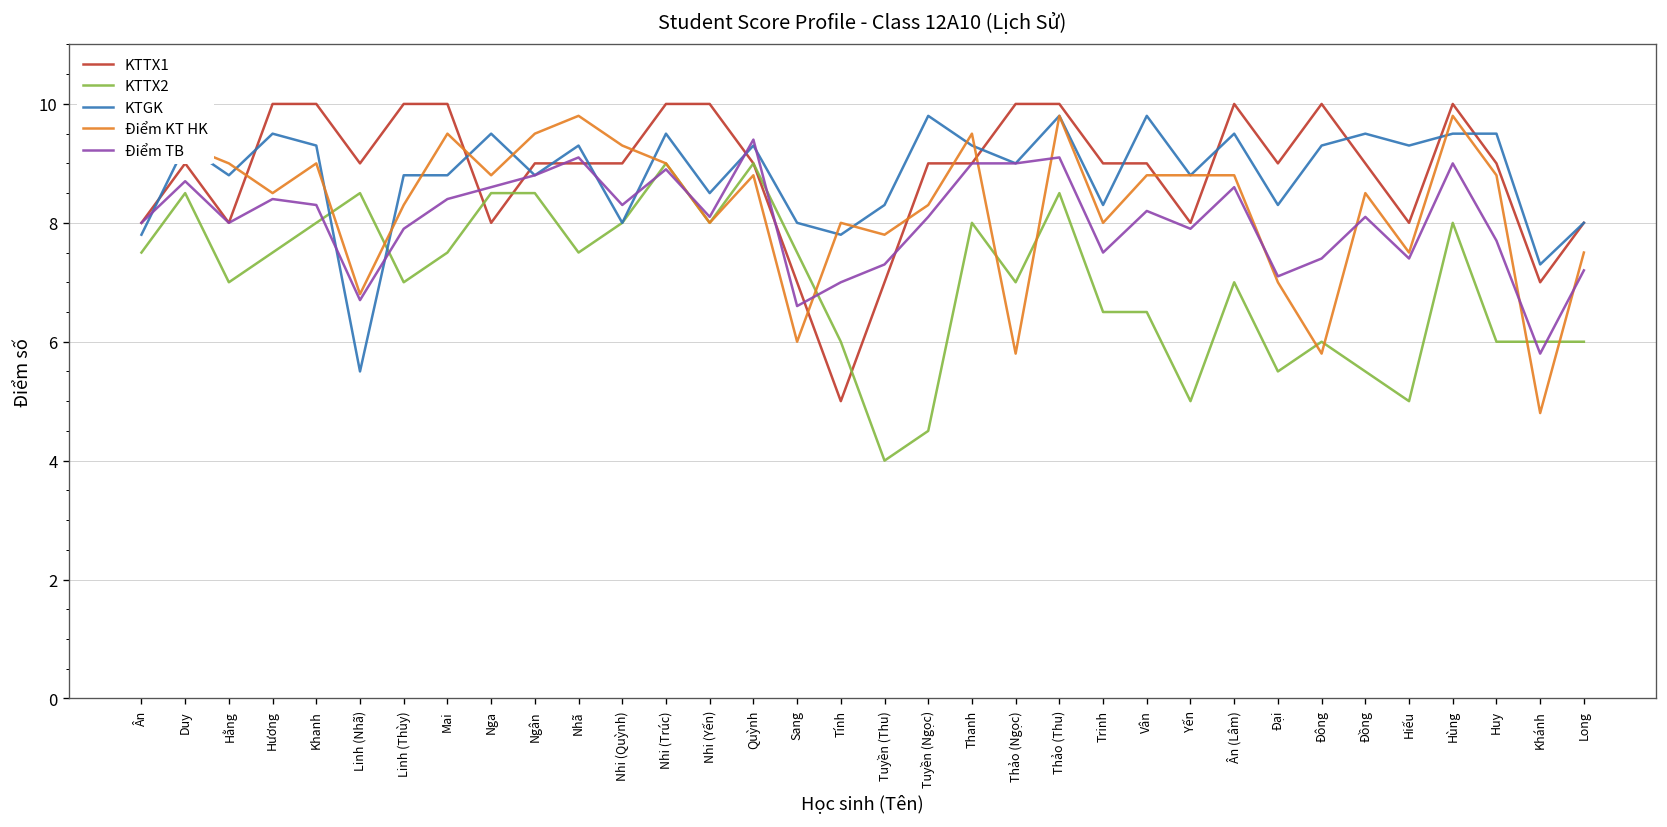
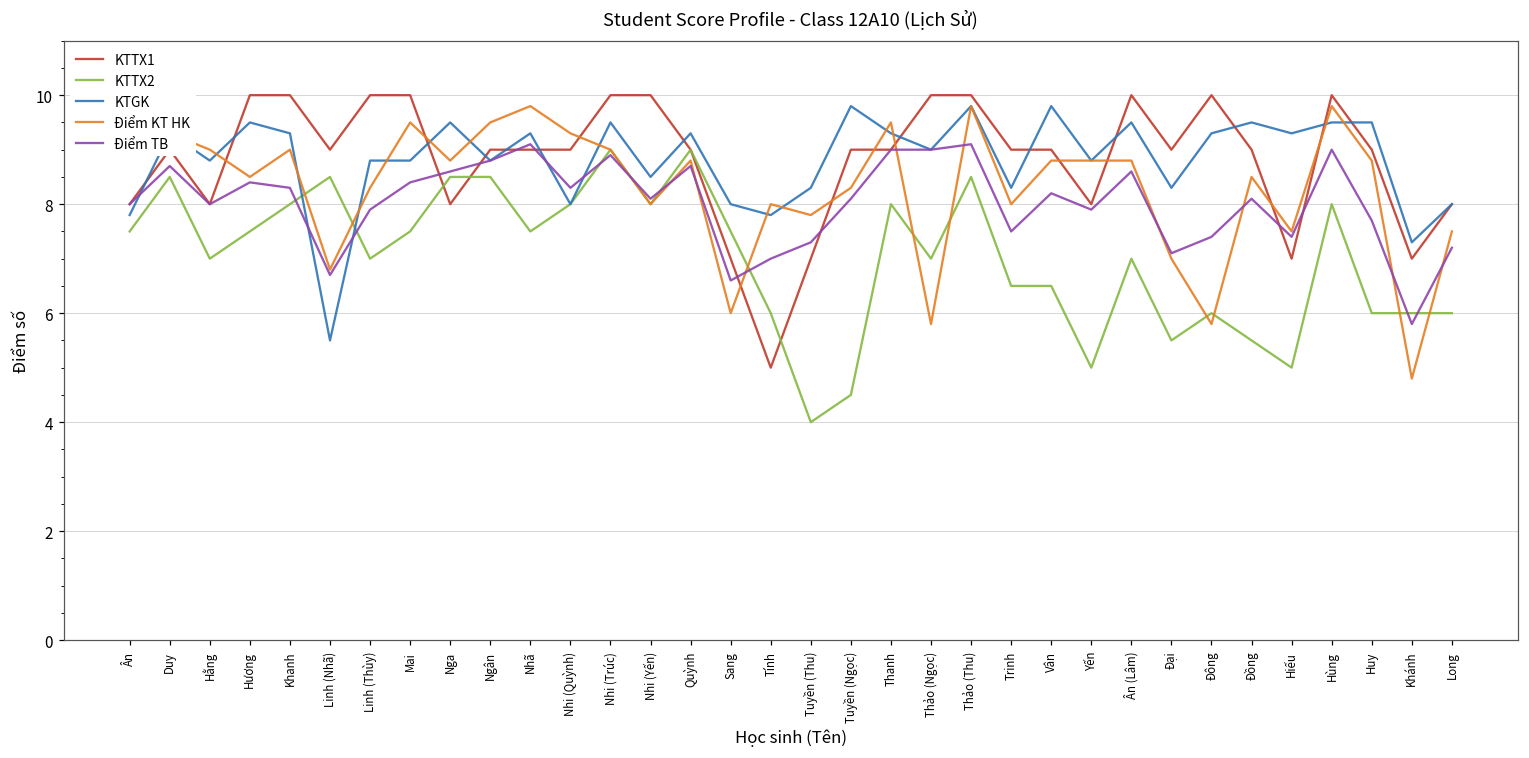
  {
    "KTTX1": {
      "Hương": 10,
      "Khanh": 10,
      "Linh (Nhã)": 9,
      "Linh (Thùy)": 10,
      "Mai": 10,
      "Nga": 8,
      "Ngân": 9,
      "Nhã": 9,
      "Nhi (Quỳnh)": 9,
      "Nhi (Trúc)": 10,
      "Nhi (Yến)": 10,
      "Sang": 7,
      "Tính": 5,
      "Tuyền (Thu)": 7,
      "Tuyền (Ngọc)": 9,
      "Thảo (Ngọc)": 10,
      "Thảo (Thu)": 10,
      "Trinh": 9,
      "Vân": 9,
      "Yến": 8,
      "Ân (Lâm)": 10,
      "Đại": 9,
      "Đông": 10,
      "Đồng": 9,
-     "Hiếu": 8,
+     "Hiếu": 7,
      "Hùng": 10,
      "Huy": 9,
      "Khánh": 7
    },
    "KTTX2": {
      "Ân": 7.5,
      "Duy": 8.5,
      "Hằng": 7.0,
      "Hương": 7.5,
      "Khanh": 8.0,
      "Linh (Nhã)": 8.5,
      "Linh (Thùy)": 7.0,
      "Mai": 7.5,
      "Nga": 8.5,
      "Ngân": 8.5,
      "Nhã": 7.5,
      "Sang": 7.5,
      "Tính": 6.0,
      "Tuyền (Thu)": 4.0,
      "Tuyền (Ngọc)": 4.5,
      "Thanh": 8.0,
      "Thảo (Ngọc)": 7.0,
      "Thảo (Thu)": 8.5,
      "Trinh": 6.5,
      "Vân": 6.5,
      "Yến": 5.0,
      "Ân (Lâm)": 7.0,
      "Đại": 5.5,
      "Đông": 6.0,
      "Đồng": 5.5,
      "Hiếu": 5.0,
      "Hùng": 8.0,
      "Huy": 6.0,
      "Khánh": 6.0,
      "Long": 6.0
    },
    "KTGK": {
      "Ân": 7.8,
      "Hằng": 8.8,
      "Hương": 9.5,
      "Khanh": 9.3,
      "Linh (Nhã)": 5.5,
      "Linh (Thùy)": 8.8,
      "Mai": 8.8,
      "Nga": 9.5,
      "Nhã": 9.3,
      "Nhi (Trúc)": 9.5,
      "Nhi (Yến)": 8.5,
      "Quỳnh": 9.3,
      "Sang": 8.0,
      "Tính": 7.8,
      "Tuyền (Thu)": 8.3,
      "Tuyền (Ngọc)": 9.8,
      "Thanh": 9.3,
      "Trinh": 8.3,
      "Vân": 9.8,
      "Ân (Lâm)": 9.5,
      "Đại": 8.3,
      "Đông": 9.3,
      "Đồng": 9.5,
      "Hiếu": 9.3,
      "Hùng": 9.5,
      "Huy": 9.5,
      "Khánh": 7.3
    },
    "Điểm KT HK": {
      "Hằng": 9.0,
      "Hương": 8.5,
      "Khanh": 9.0,
      "Linh (Nhã)": 6.8,
      "Linh (Thùy)": 8.3,
      "Mai": 9.5,
      "Nga": 8.8,
      "Ngân": 9.5,
      "Nhã": 9.8,
      "Nhi (Quỳnh)": 9.3,
      "Quỳnh": 8.8,
      "Sang": 6.0,
      "Tính": 8.0,
      "Tuyền (Thu)": 7.8,
      "Tuyền (Ngọc)": 8.3,
      "Thanh": 9.5,
      "Thảo (Ngọc)": 5.8,
      "Trinh": 8.0,
      "Vân": 8.8,
      "Ân (Lâm)": 8.8,
      "Đại": 7.0,
      "Đông": 5.8,
      "Đồng": 8.5,
      "Hiếu": 7.5,
      "Hùng": 9.8,
      "Huy": 8.8,
      "Khánh": 4.8,
      "Long": 7.5
    },
    "Điểm TB": {
      "Duy": 8.7,
      "Hương": 8.4,
      "Khanh": 8.3,
      "Linh (Nhã)": 6.7,
      "Linh (Thùy)": 7.9,
      "Mai": 8.4,
      "Nga": 8.6,
      "Nhã": 9.1,
      "Nhi (Quỳnh)": 8.3,
      "Nhi (Trúc)": 8.9,
      "Nhi (Yến)": 8.1,
-     "Quỳnh": 9.4,
+     "Quỳnh": 8.7,
      "Sang": 6.6,
      "Tính": 7.0,
      "Tuyền (Thu)": 7.3,
      "Tuyền (Ngọc)": 8.1,
      "Thảo (Thu)": 9.1,
      "Trinh": 7.5,
      "Vân": 8.2,
      "Yến": 7.9,
      "Ân (Lâm)": 8.6,
      "Đại": 7.1,
      "Đông": 7.4,
      "Đồng": 8.1,
      "Hiếu": 7.4,
      "Hùng": 9.0,
      "Huy": 7.7,
      "Khánh": 5.8,
      "Long": 7.2
    }
  }
